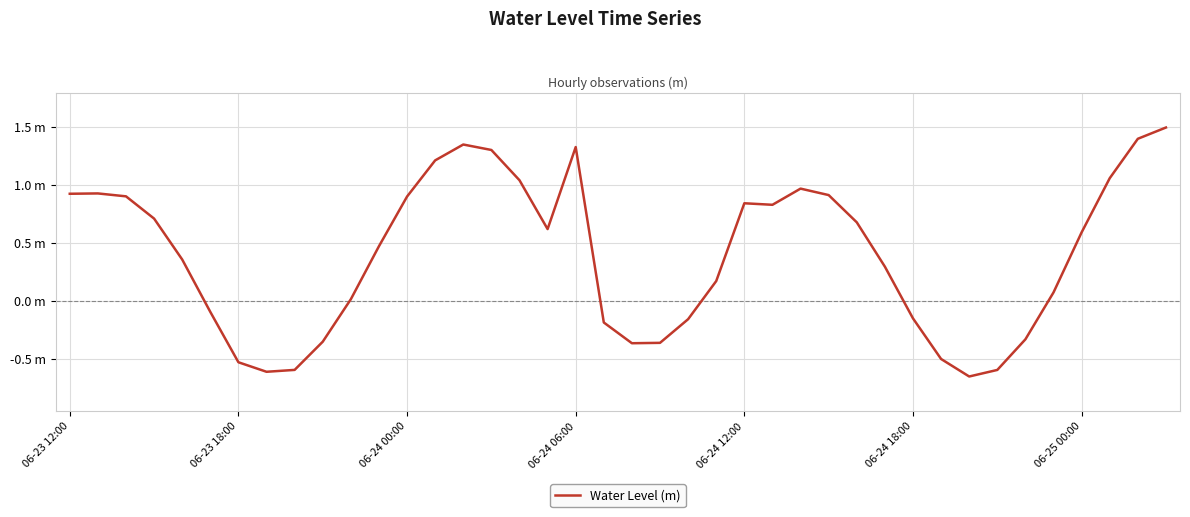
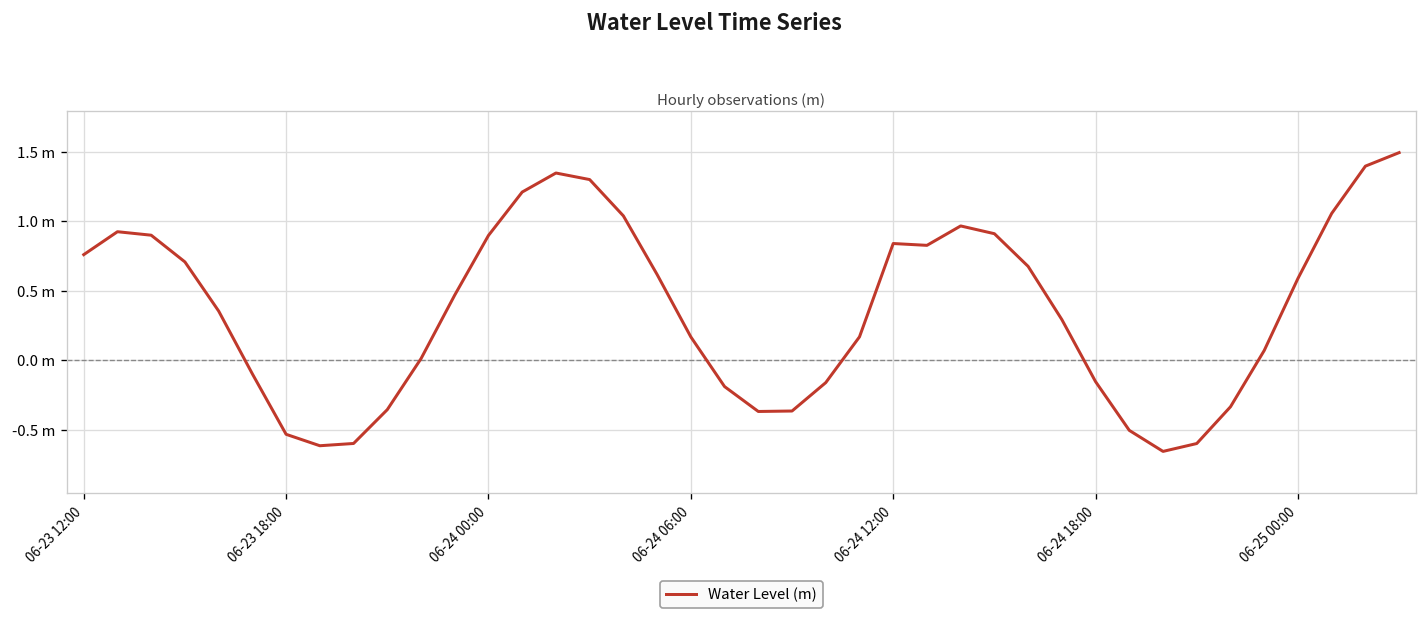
  {
-   "06-23 12:00": "0.92 m",
+   "06-23 12:00": "0.76 m",
    "06-23 18:00": "-0.53 m",
    "06-24 00:00": "0.90 m",
-   "06-24 06:00": "1.32 m",
+   "06-24 06:00": "0.17 m",
    "06-24 12:00": "0.84 m",
    "06-24 18:00": "-0.15 m",
    "06-25 00:00": "0.59 m"
  }
